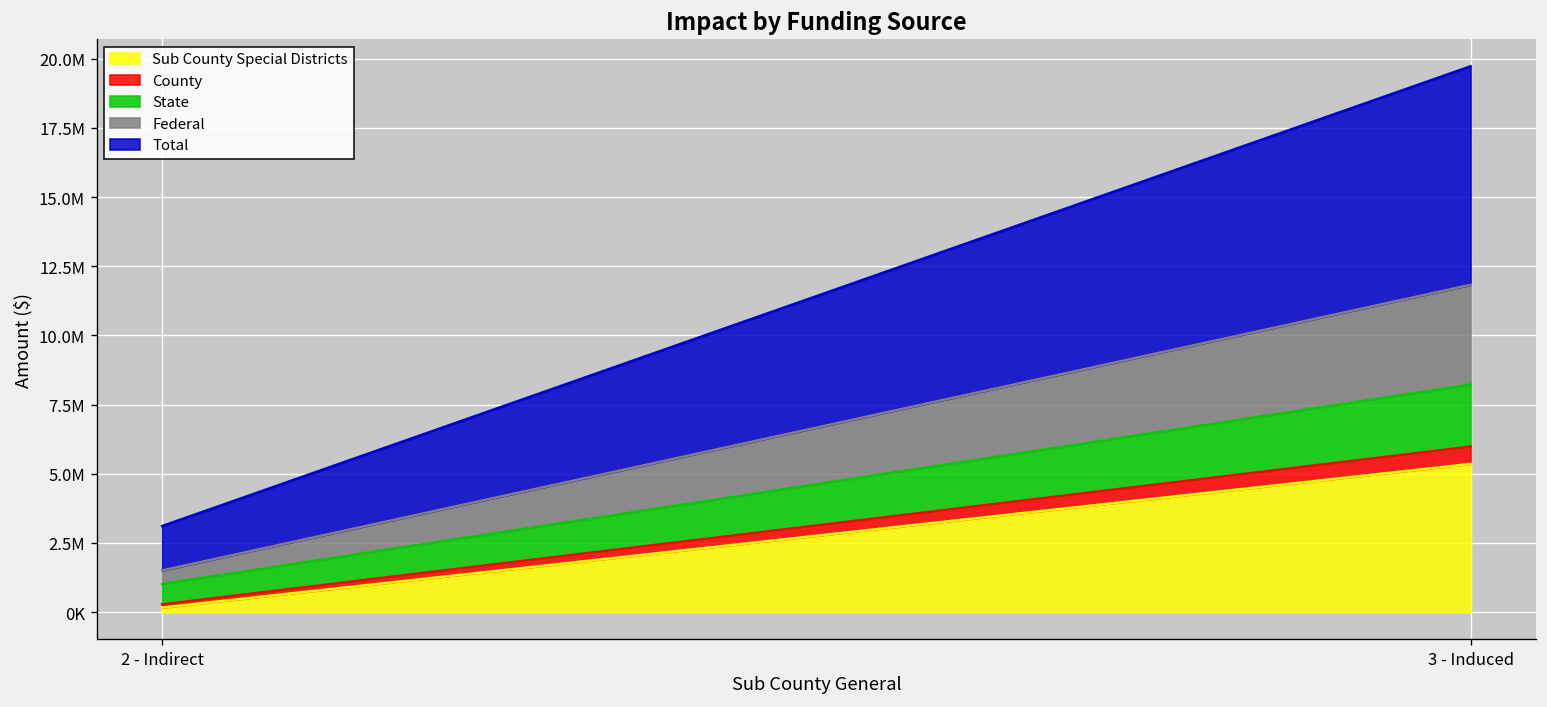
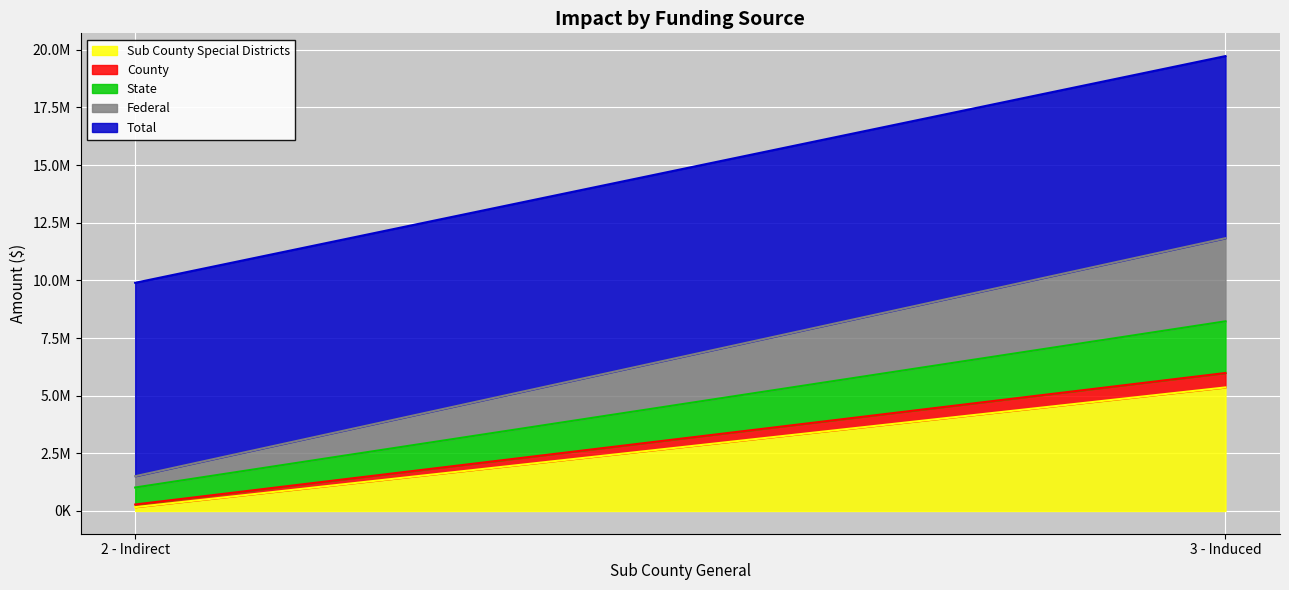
  {
    "Sub County Special Districts": {
      "2 - Indirect": 200000,
      "3 - Induced": 5400000
    },
    "County": {
      "2 - Indirect": 100000,
      "3 - Induced": 600000
    },
    "State": {
      "2 - Indirect": 700000,
      "3 - Induced": 2200000
    },
    "Federal": {
      "2 - Indirect": 500000,
      "3 - Induced": 3600000
    },
    "Total": {
-     "2 - Indirect": 1600000,
+     "2 - Indirect": 8400000,
      "3 - Induced": 7900000
    }
  }
